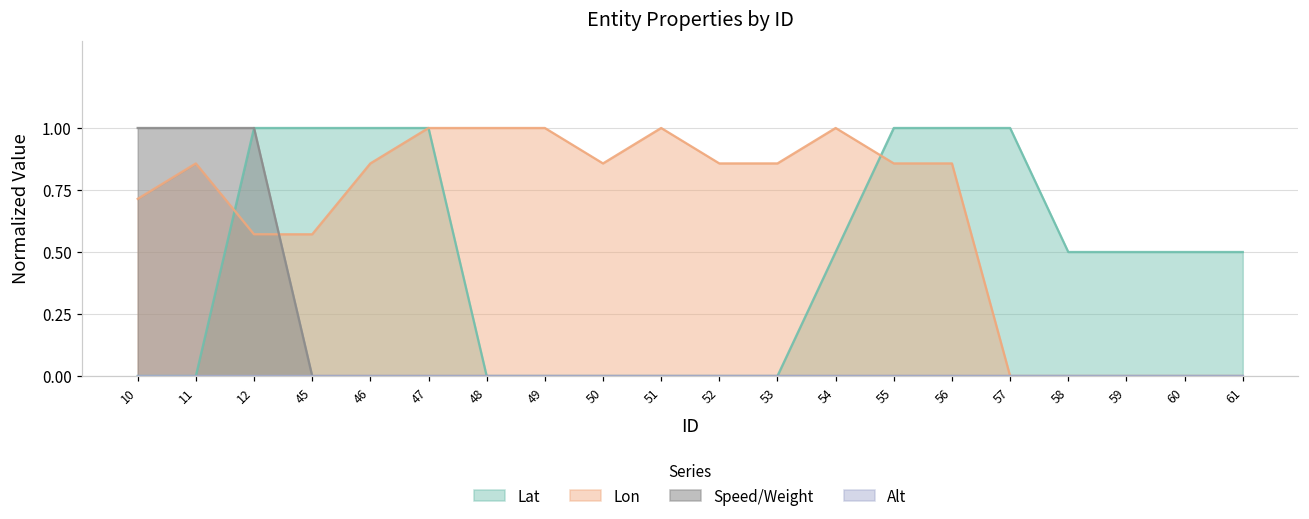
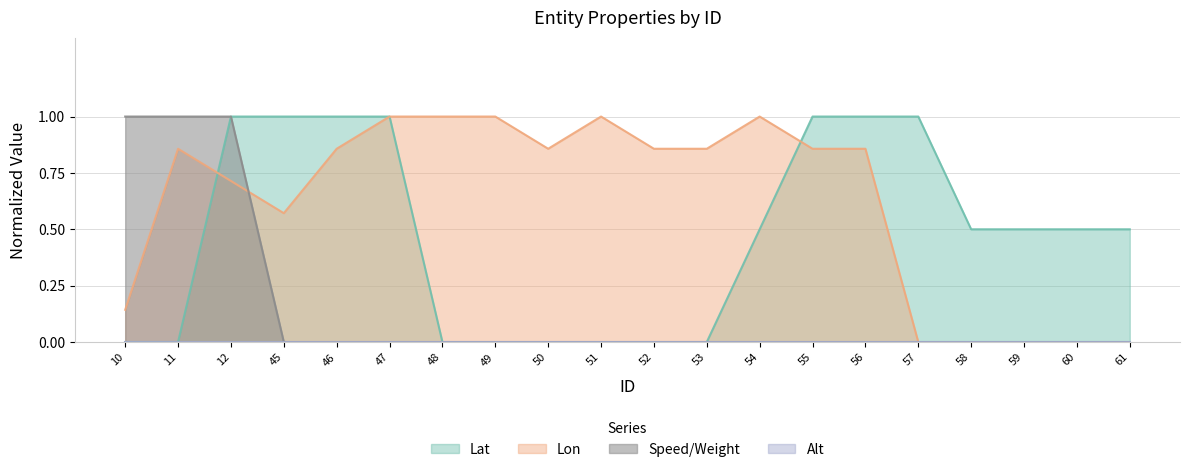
  {
    "Lon": {
-     "10": 0.71,
+     "10": 0.14,
      "11": 0.86,
-     "12": 0.57,
+     "12": 0.71,
      "45": 0.57,
      "46": 0.86,
      "48": 1.00,
      "49": 1.00,
      "50": 0.86,
      "51": 1.00,
      "52": 0.86,
      "53": 0.86,
      "54": 1.00,
      "55": 0.86,
      "56": 0.86
    },
    "Speed/Weight": {
      "10": 1.00,
      "11": 1.00
    }
  }
